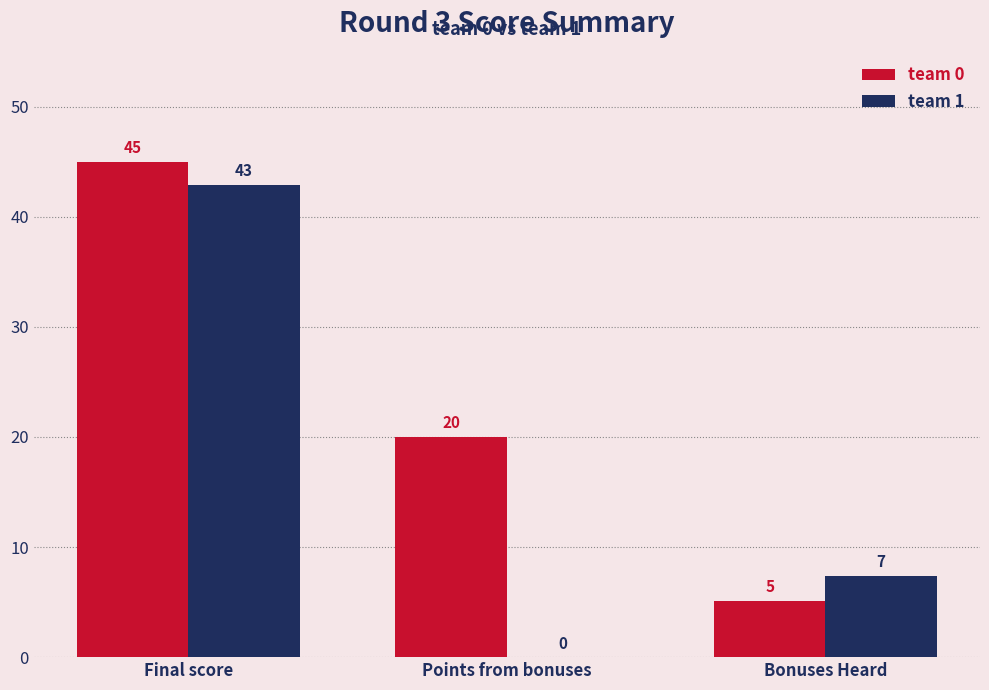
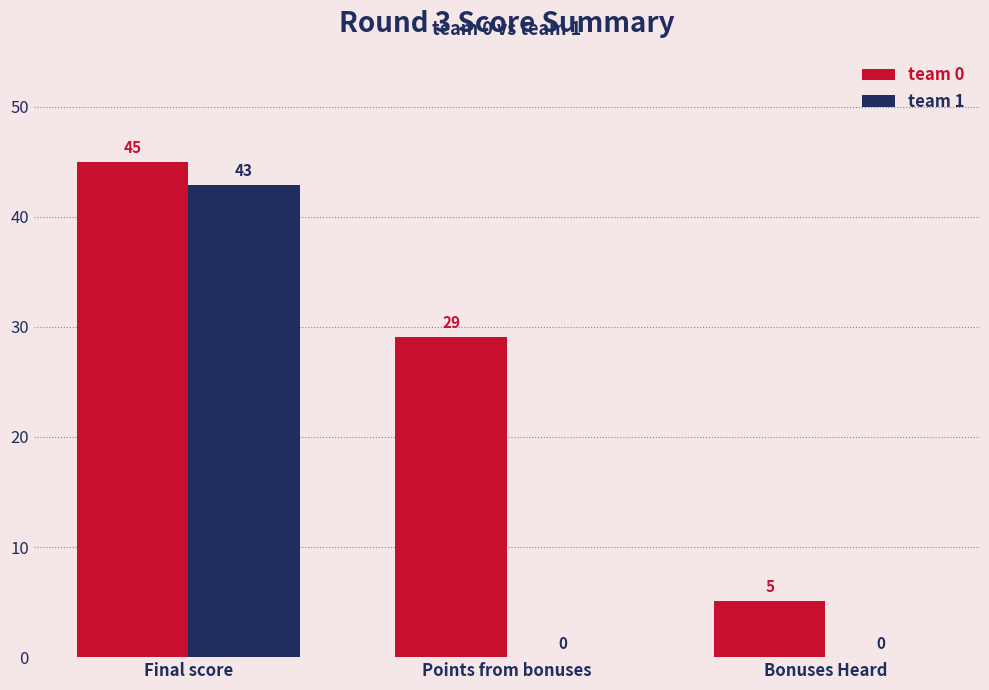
  {
    "team 0": {
      "Final score": 45,
-     "Points from bonuses": 20,
+     "Points from bonuses": 29,
      "Bonuses Heard": 5
    },
    "team 1": {
      "Final score": 43,
      "Points from bonuses": 0,
-     "Bonuses Heard": 7
+     "Bonuses Heard": 0
    }
  }
